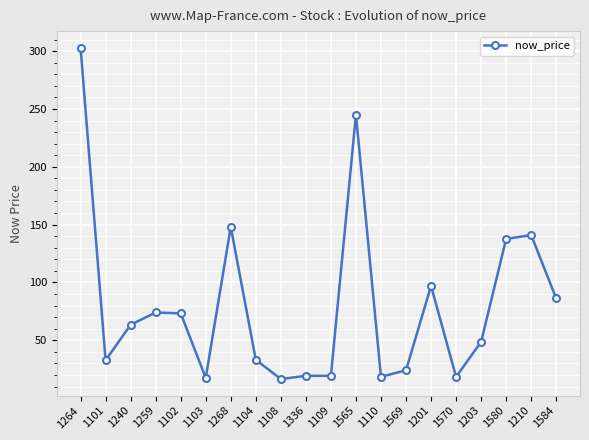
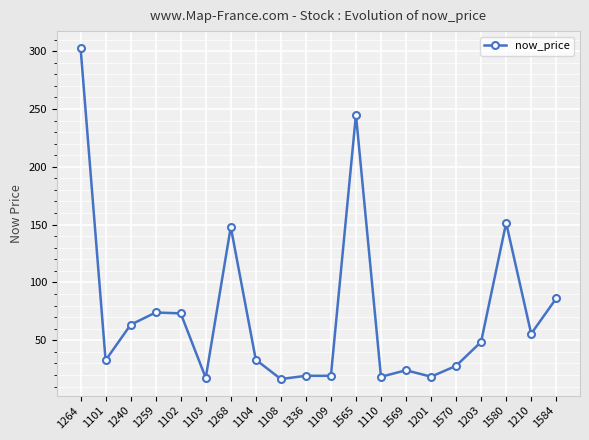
  {
    "1264": 303,
    "1101": 33,
    "1240": 63,
    "1259": 74,
    "1102": 73,
    "1103": 17,
    "1268": 148,
    "1104": 33,
    "1108": 16,
    "1336": 19,
    "1109": 19,
    "1565": 245,
    "1110": 18,
    "1569": 24,
-   "1201": 97,
-   "1570": 18,
+   "1201": 19,
+   "1570": 28,
    "1203": 49,
-   "1580": 138,
-   "1210": 141,
+   "1580": 152,
+   "1210": 56,
    "1584": 86
  }
